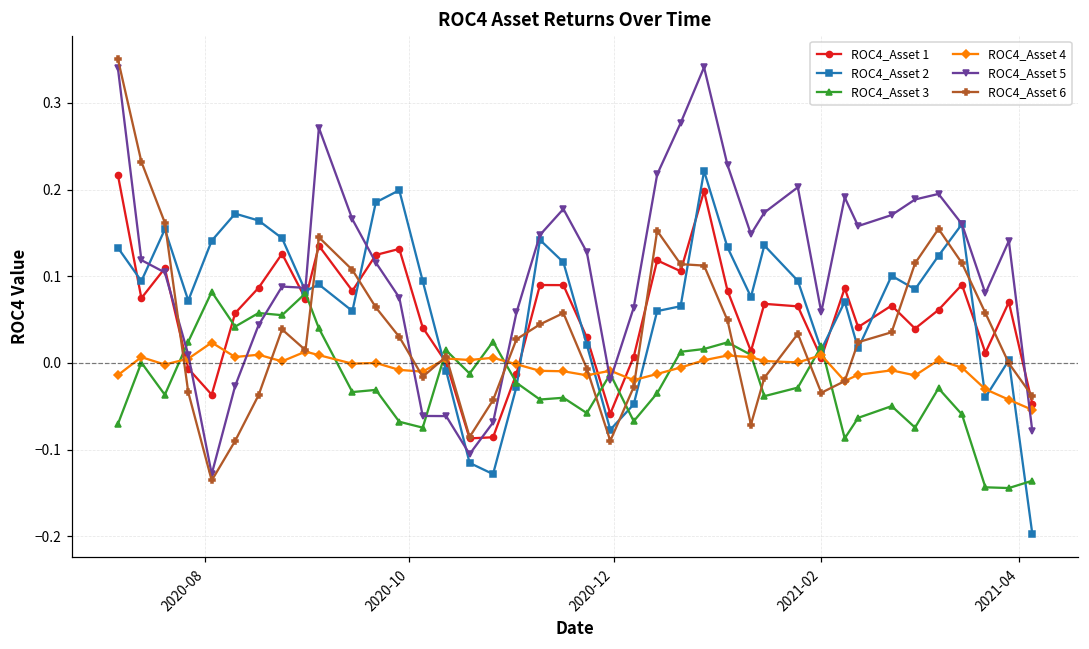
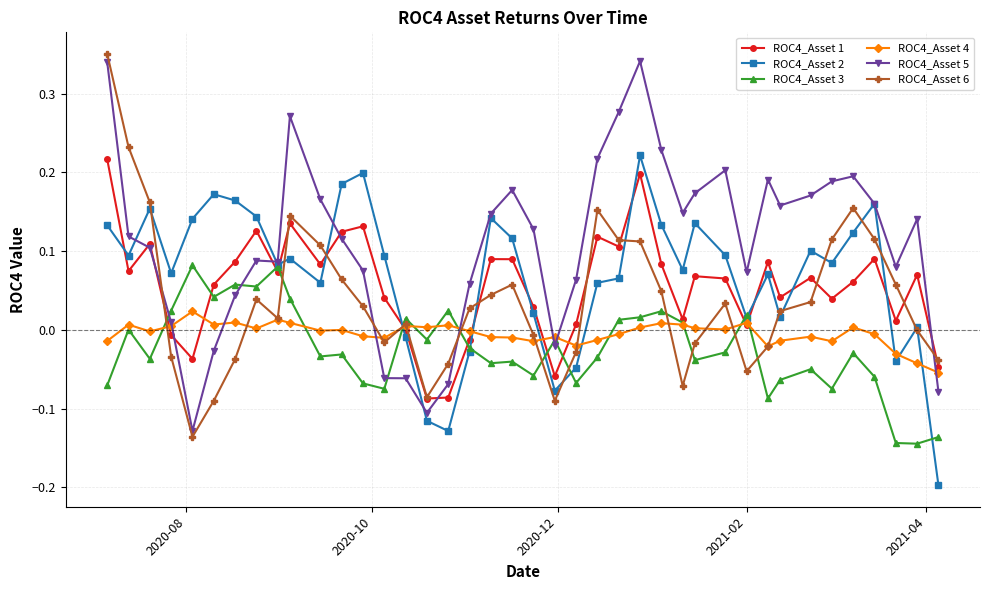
  {
    "ROC4_Asset 1": {
      "2021-02": 0.01
    },
    "ROC4_Asset 2": {
      "2021-02": 0.02
    },
    "ROC4_Asset 3": {
      "2021-02": 0.02
    },
    "ROC4_Asset 4": {
      "2021-02": 0.01
    },
    "ROC4_Asset 5": {
-     "2021-02": 0.06
+     "2021-02": 0.07
    },
    "ROC4_Asset 6": {
-     "2021-02": -0.03
+     "2021-02": -0.05
    }
  }
